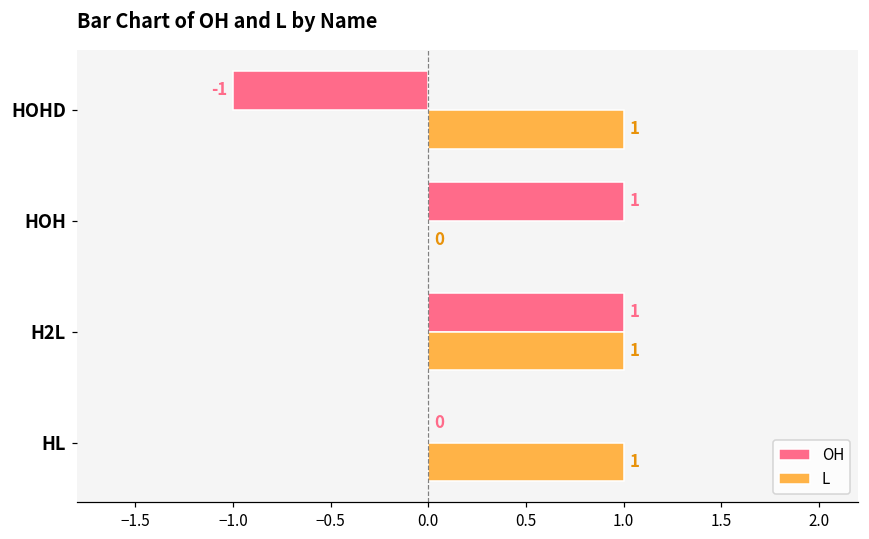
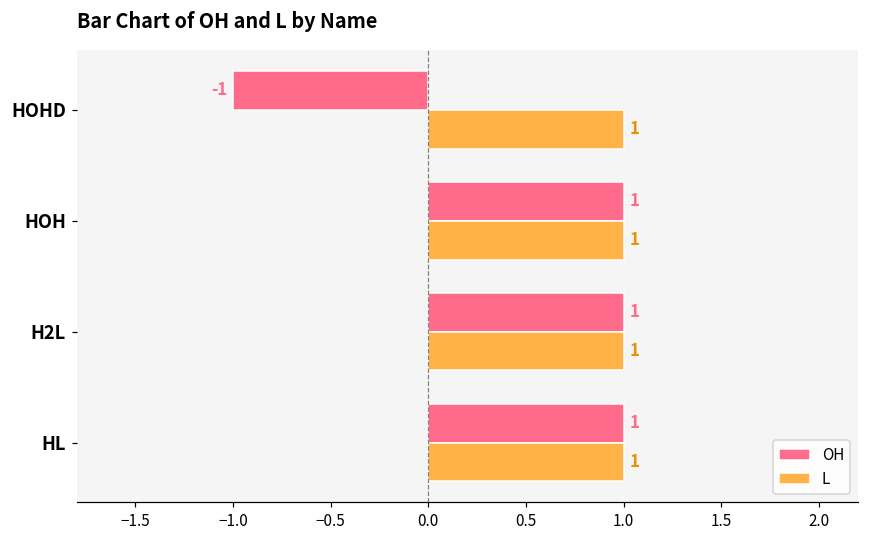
  {
    "OH": {
      "HOHD": -1,
      "HOH": 1,
      "H2L": 1,
-     "HL": 0
+     "HL": 1
    },
    "L": {
      "HOHD": 1,
-     "HOH": 0,
+     "HOH": 1,
      "H2L": 1,
      "HL": 1
    }
  }
